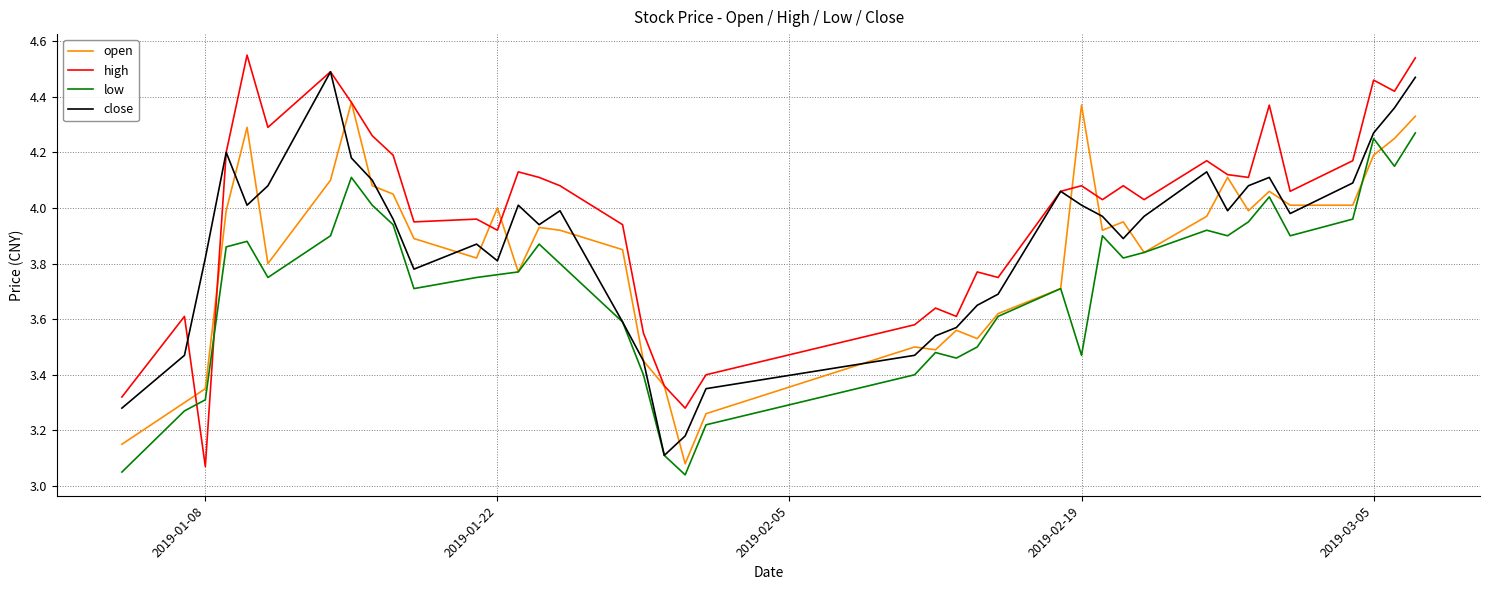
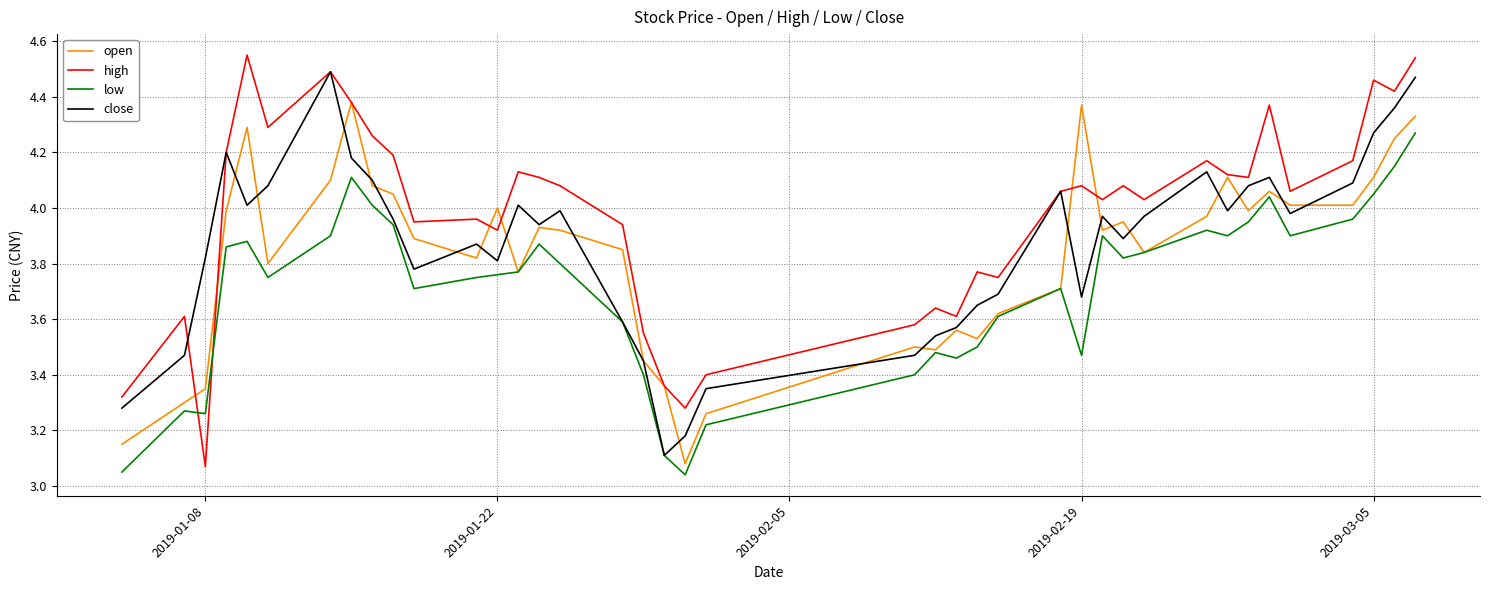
  {
    "open": {
      "2019-01-08": 3.35,
      "2019-01-22": 4.00,
      "2019-02-19": 4.37,
-     "2019-03-05": 4.19
+     "2019-03-05": 4.11
    },
    "high": {
      "2019-01-08": 3.07,
      "2019-01-22": 3.92,
      "2019-02-19": 4.08,
      "2019-03-05": 4.46
    },
    "low": {
-     "2019-01-08": 3.31,
+     "2019-01-08": 3.26,
      "2019-01-22": 3.76,
      "2019-02-19": 3.47,
-     "2019-03-05": 4.25
+     "2019-03-05": 4.05
    },
    "close": {
      "2019-01-08": 3.82,
      "2019-01-22": 3.81,
-     "2019-02-19": 4.01,
+     "2019-02-19": 3.68,
      "2019-03-05": 4.27
    }
  }
